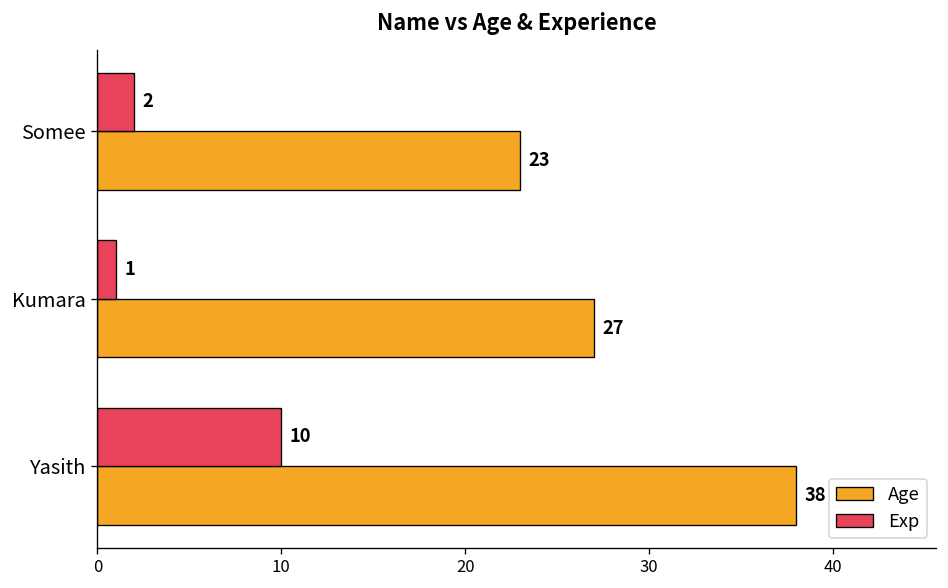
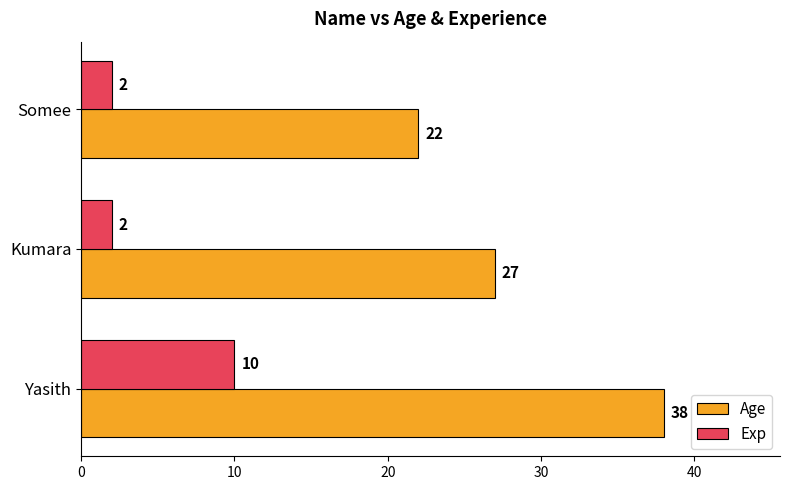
  {
    "Age": {
-     "Somee": 23,
+     "Somee": 22,
      "Kumara": 27,
      "Yasith": 38
    },
    "Exp": {
      "Somee": 2,
-     "Kumara": 1,
+     "Kumara": 2,
      "Yasith": 10
    }
  }
